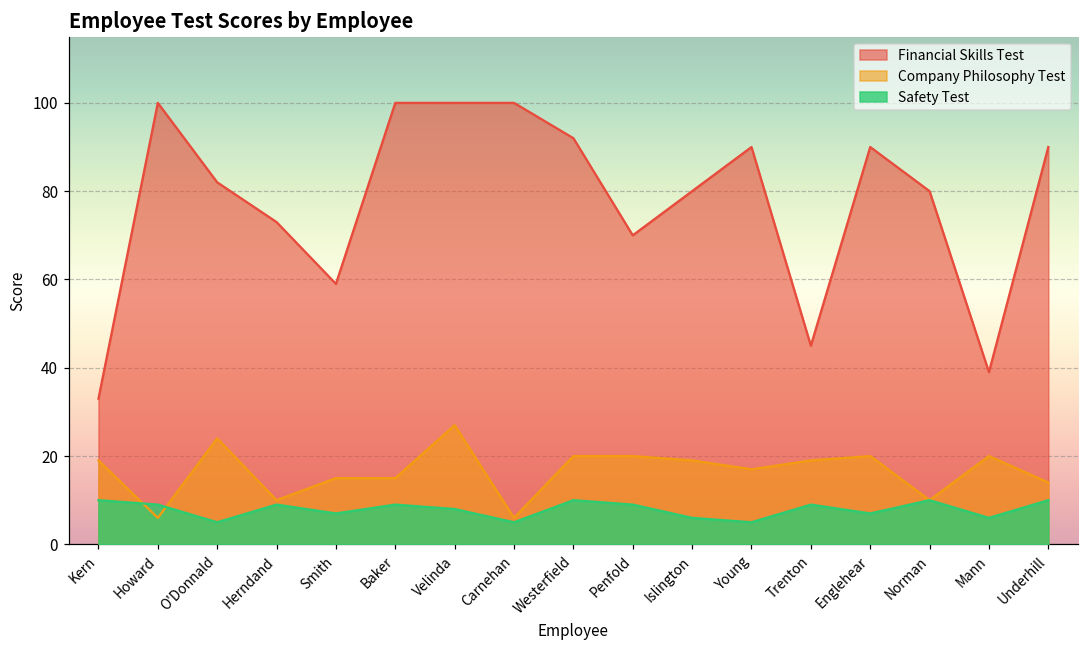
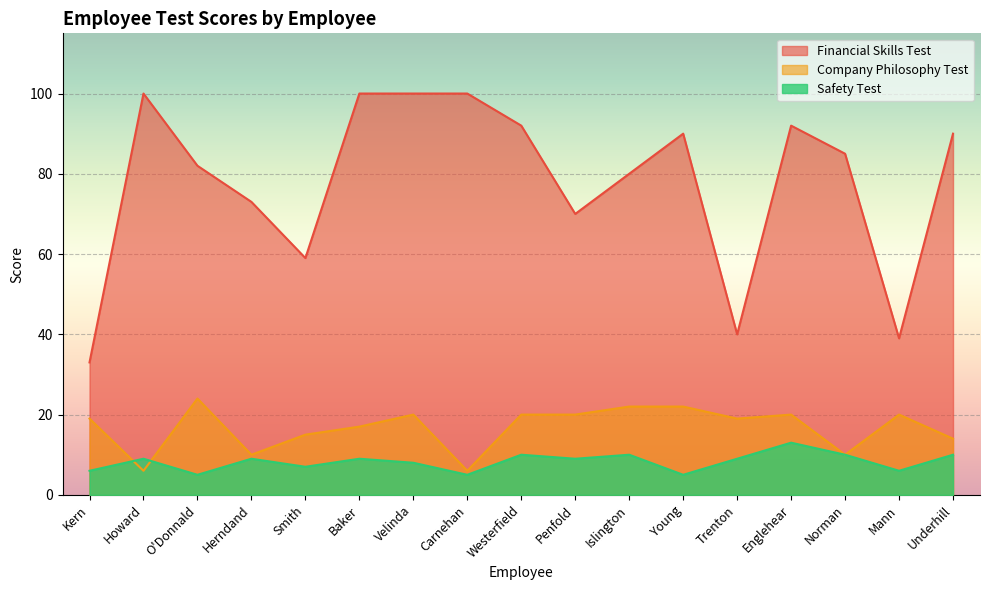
  {
    "Financial Skills Test": {
      "Kern": 33,
      "Howard": 100,
      "O'Donnald": 82,
      "Herndand": 73,
      "Smith": 59,
      "Baker": 100,
      "Velinda": 100,
      "Carnehan": 100,
      "Westerfield": 92,
      "Penfold": 70,
      "Islington": 80,
      "Young": 90,
-     "Trenton": 45,
-     "Englehear": 90,
-     "Norman": 80,
+     "Trenton": 40,
+     "Englehear": 92,
+     "Norman": 85,
      "Mann": 39,
      "Underhill": 90
    },
    "Company Philosophy Test": {
      "Kern": 19,
      "Howard": 6,
      "O'Donnald": 24,
      "Herndand": 10,
      "Smith": 15,
-     "Baker": 15,
-     "Velinda": 27,
+     "Baker": 17,
+     "Velinda": 20,
      "Carnehan": 6,
      "Westerfield": 20,
      "Penfold": 20,
-     "Islington": 19,
-     "Young": 17,
+     "Islington": 22,
+     "Young": 22,
      "Trenton": 19,
      "Englehear": 20,
      "Mann": 20,
      "Underhill": 14
    },
    "Safety Test": {
-     "Kern": 10,
+     "Kern": 6,
      "Howard": 9,
      "O'Donnald": 5,
      "Herndand": 9,
      "Smith": 7,
      "Baker": 9,
      "Velinda": 8,
      "Carnehan": 5,
      "Westerfield": 10,
      "Penfold": 9,
-     "Islington": 6,
+     "Islington": 10,
      "Young": 5,
      "Trenton": 9,
-     "Englehear": 7,
+     "Englehear": 13,
      "Mann": 6,
      "Underhill": 10
    }
  }
